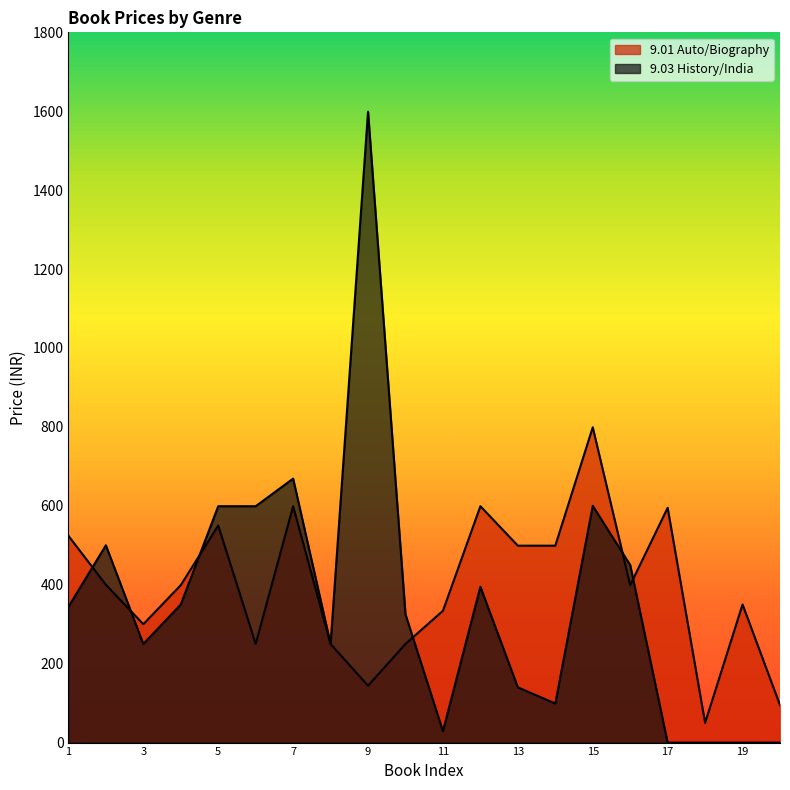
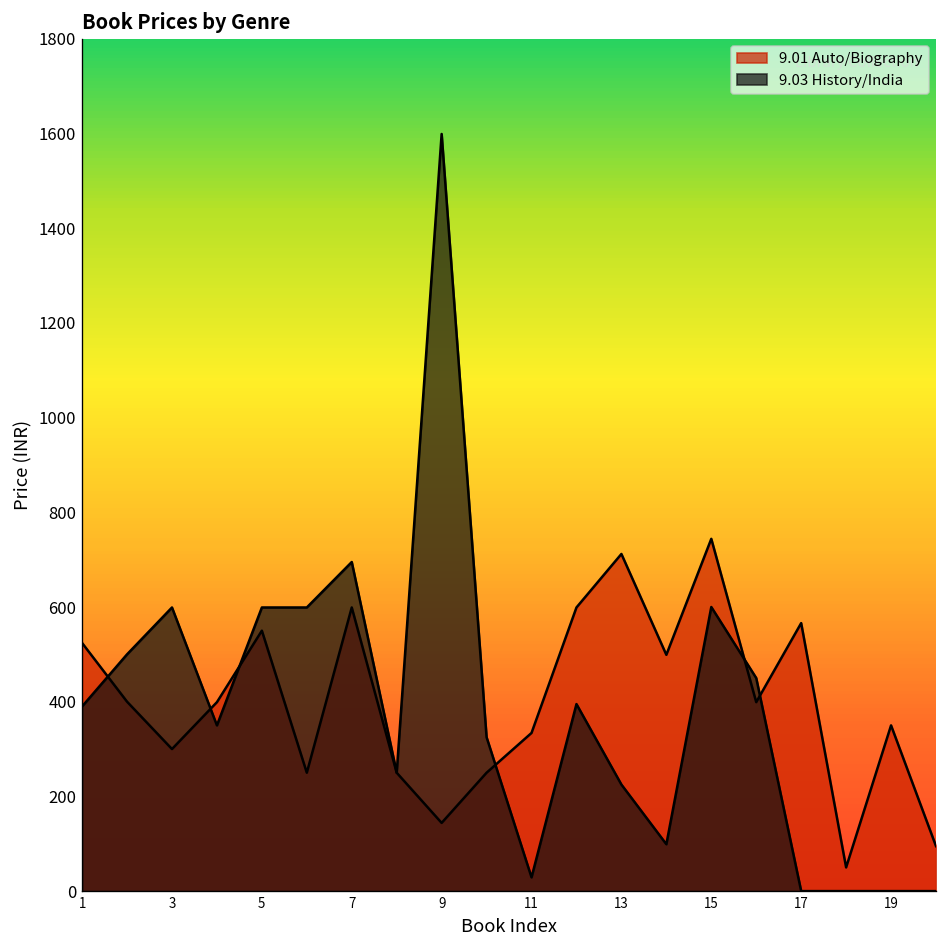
  {
    "9.01 Auto/Biography": {
      "1": 520,
      "3": 300,
      "5": 550,
      "7": 600,
      "9": 140,
      "11": 330,
-     "13": 500,
-     "15": 800,
-     "17": 600,
+     "13": 710,
+     "15": 740,
+     "17": 570,
      "19": 350
    },
    "9.03 History/India": {
-     "1": 340,
-     "3": 250,
+     "1": 390,
+     "3": 600,
      "5": 600,
-     "7": 670,
+     "7": 700,
      "9": 1600,
      "11": 30,
-     "13": 140,
+     "13": 230,
      "15": 600,
      "17": 0,
      "19": 0
    }
  }
